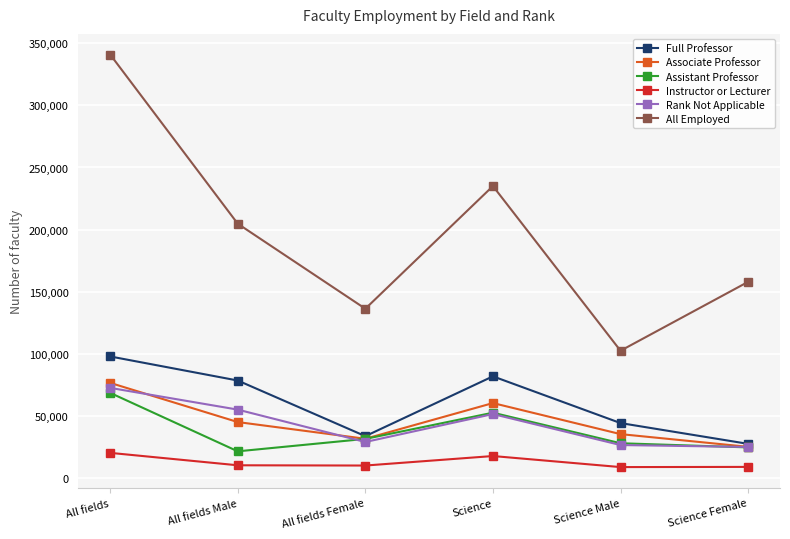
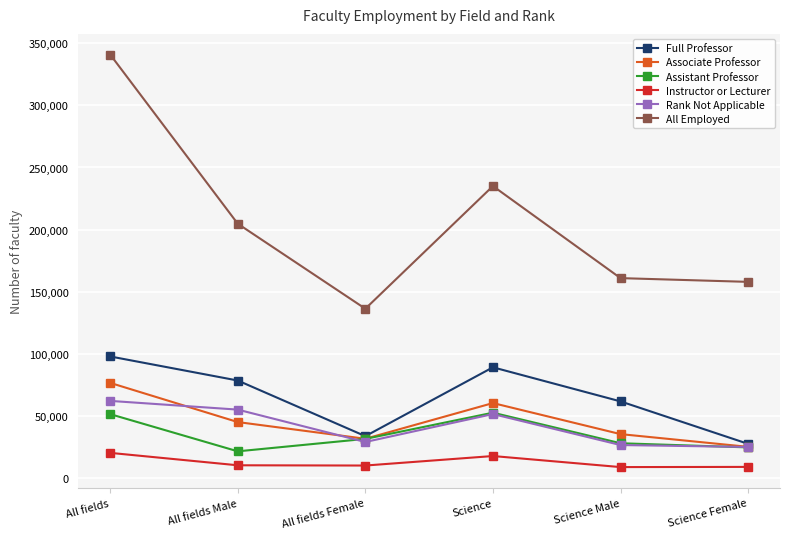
  {
    "Full Professor": {
      "All fields": "98,000",
      "All fields Male": "78,000",
      "All fields Female": "34,000",
-     "Science": "82,000",
-     "Science Male": "44,000",
+     "Science": "89,000",
+     "Science Male": "62,000",
      "Science Female": "27,000"
    },
    "Assistant Professor": {
-     "All fields": "69,000",
+     "All fields": "51,000",
      "All fields Male": "21,000"
    },
    "Rank Not Applicable": {
-     "All fields": "73,000",
+     "All fields": "62,000",
      "All fields Male": "55,000",
      "All fields Female": "29,000"
    },
    "All Employed": {
      "All fields": "341,000",
      "All fields Male": "205,000",
      "All fields Female": "136,000",
      "Science": "235,000",
-     "Science Male": "102,000",
+     "Science Male": "161,000",
      "Science Female": "158,000"
    }
  }
